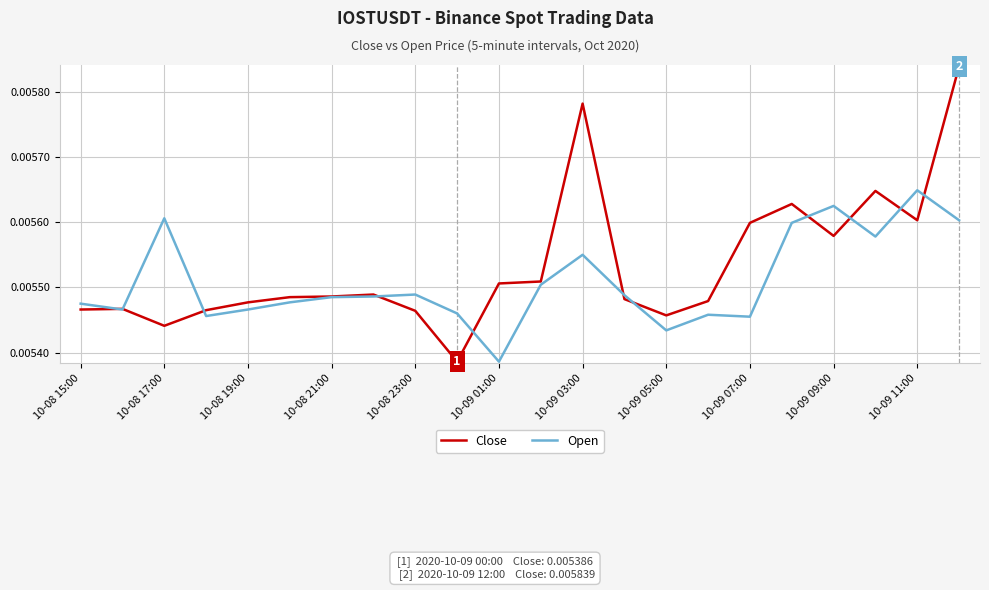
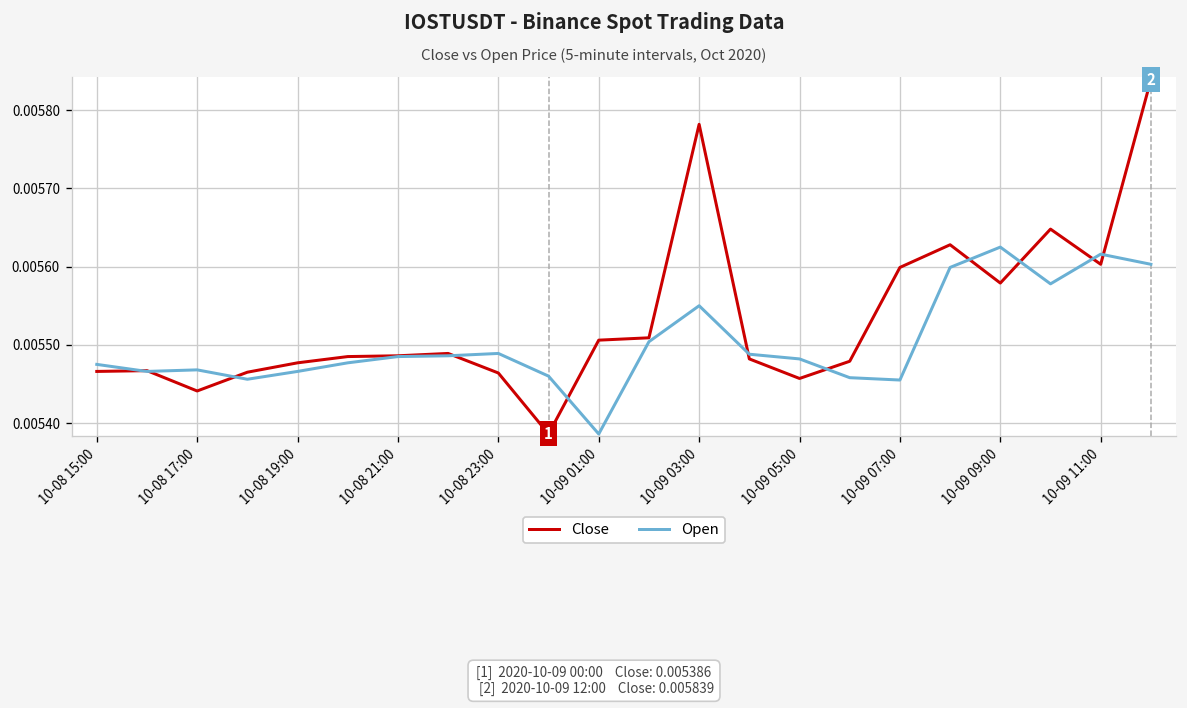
  {
    "Close": {
      "10-08 15:00": 0.00547,
      "10-08 17:00": 0.00544,
      "10-08 19:00": 0.00548,
      "10-08 23:00": 0.00546,
      "10-09 01:00": 0.00551,
      "10-09 03:00": 0.00578,
      "10-09 05:00": 0.00546,
      "10-09 07:00": 0.00560,
      "10-09 09:00": 0.00558,
      "10-09 11:00": 0.00560
    },
    "Open": {
      "10-08 15:00": 0.00548,
-     "10-08 17:00": 0.00561,
+     "10-08 17:00": 0.00547,
      "10-08 19:00": 0.00547,
      "10-08 23:00": 0.00549,
      "10-09 01:00": 0.00539,
      "10-09 03:00": 0.00555,
-     "10-09 05:00": 0.00543,
+     "10-09 05:00": 0.00548,
      "10-09 07:00": 0.00546,
      "10-09 09:00": 0.00563,
-     "10-09 11:00": 0.00565
+     "10-09 11:00": 0.00562
    }
  }
